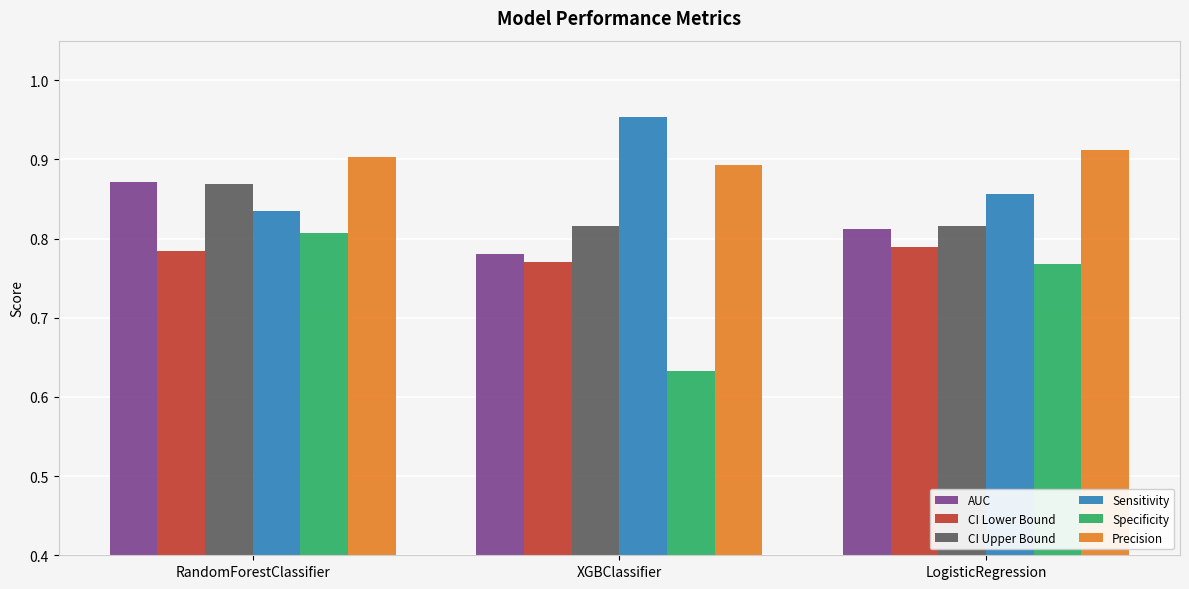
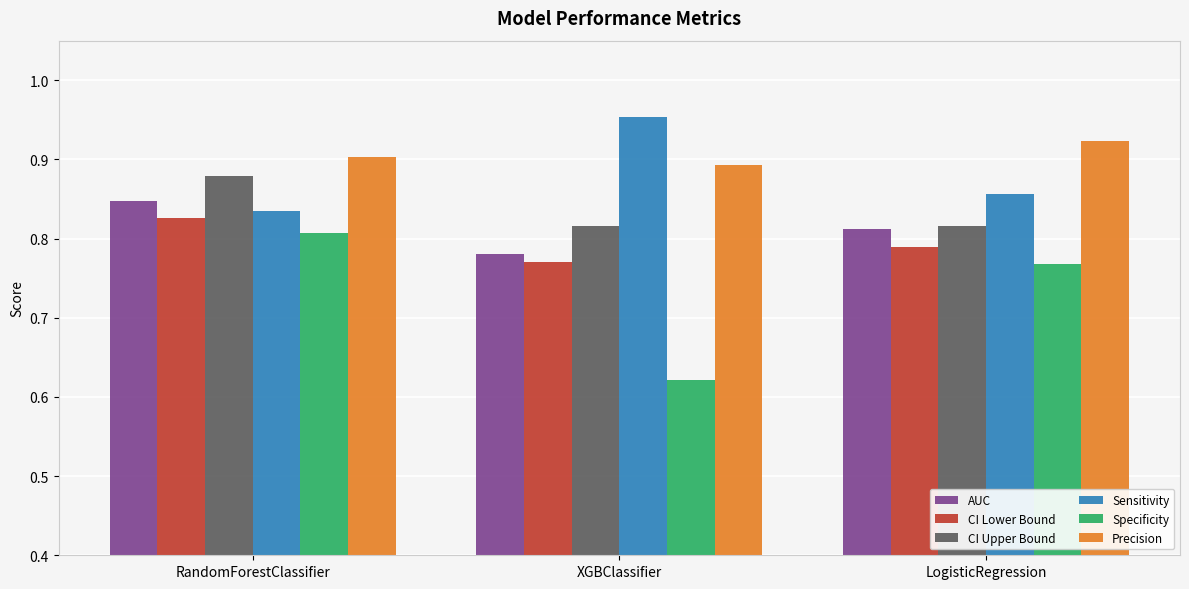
  {
    "AUC": {
-     "RandomForestClassifier": 0.87,
+     "RandomForestClassifier": 0.85,
      "XGBClassifier": 0.78,
      "LogisticRegression": 0.81
    },
    "CI Lower Bound": {
-     "RandomForestClassifier": 0.78,
+     "RandomForestClassifier": 0.83,
      "XGBClassifier": 0.77,
      "LogisticRegression": 0.79
    },
    "CI Upper Bound": {
-     "RandomForestClassifier": 0.87,
+     "RandomForestClassifier": 0.88,
      "XGBClassifier": 0.82,
      "LogisticRegression": 0.82
    },
    "Sensitivity": {
      "RandomForestClassifier": 0.83,
      "XGBClassifier": 0.95,
      "LogisticRegression": 0.86
    },
    "Specificity": {
      "RandomForestClassifier": 0.81,
-     "XGBClassifier": 0.63,
+     "XGBClassifier": 0.62,
      "LogisticRegression": 0.77
    },
    "Precision": {
      "RandomForestClassifier": 0.90,
      "XGBClassifier": 0.89,
-     "LogisticRegression": 0.91
+     "LogisticRegression": 0.92
    }
  }
